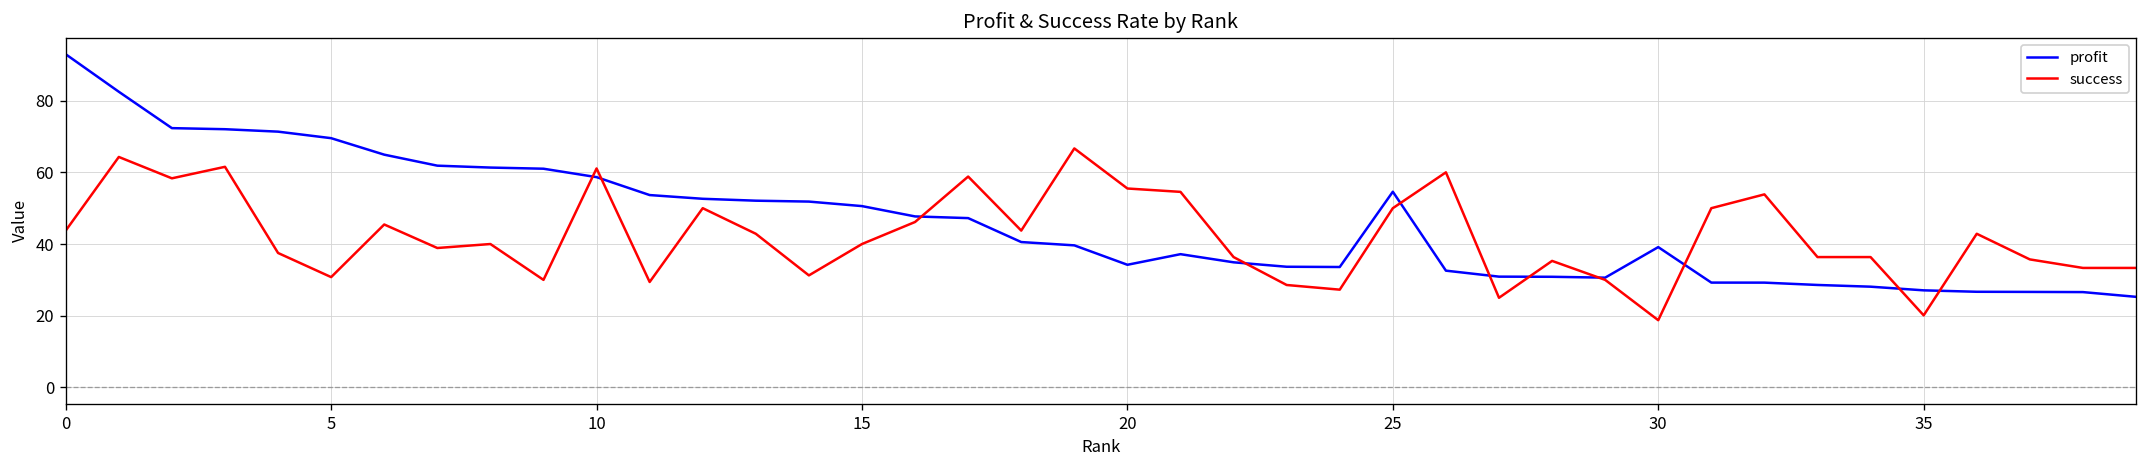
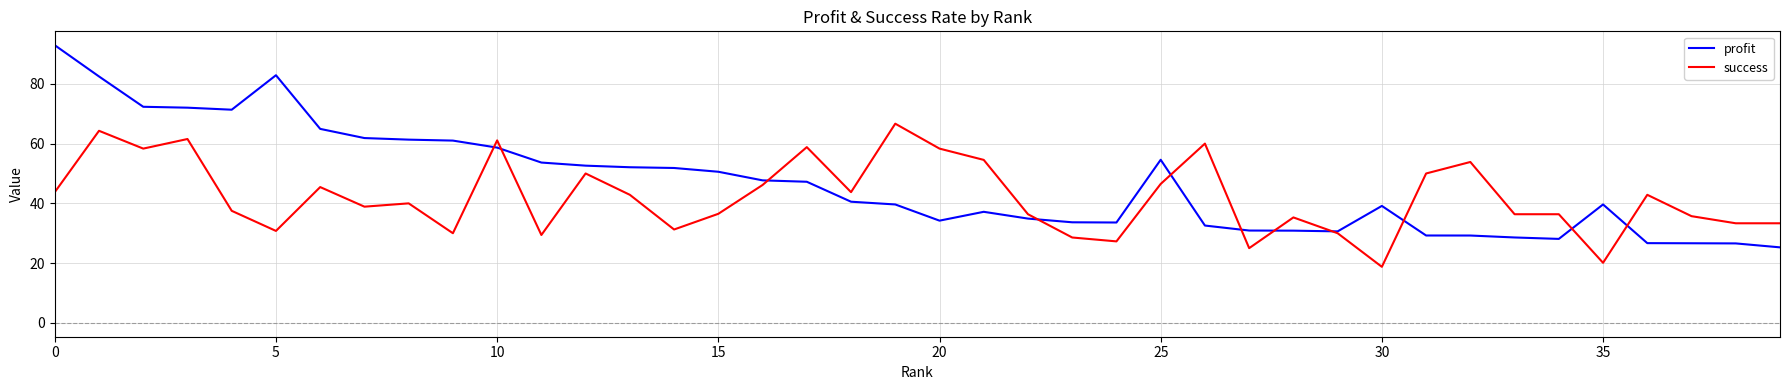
  {
    "profit": {
      "0": 93,
-     "5": 70,
+     "5": 83,
      "10": 59,
      "15": 51,
      "20": 34,
      "25": 55,
      "30": 39,
-     "35": 27
+     "35": 40
    },
    "success": {
      "0": 44,
      "5": 31,
      "10": 61,
-     "15": 40,
-     "20": 55,
-     "25": 50,
+     "15": 37,
+     "20": 58,
+     "25": 47,
      "30": 19,
      "35": 20
    }
  }
